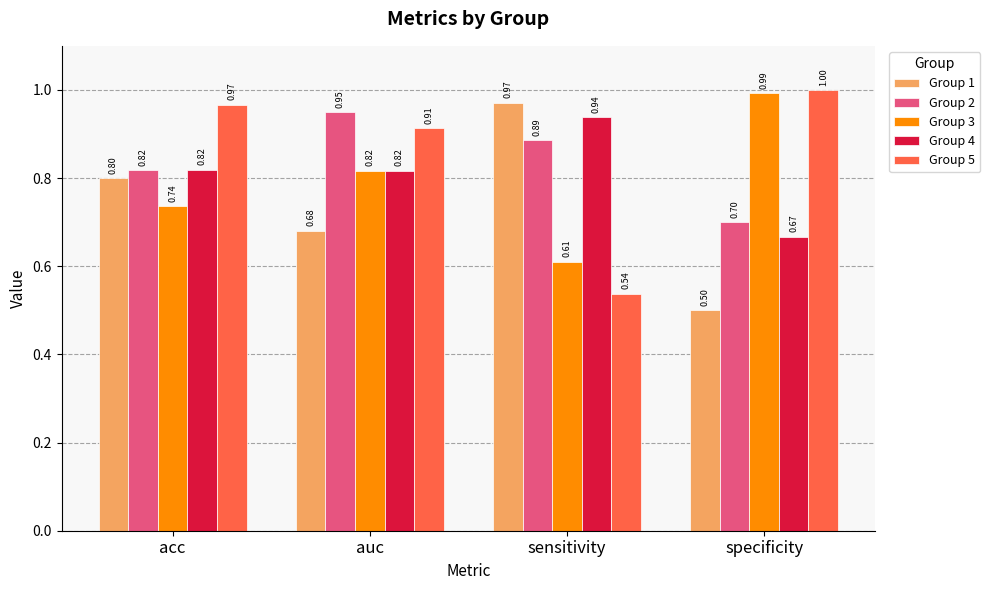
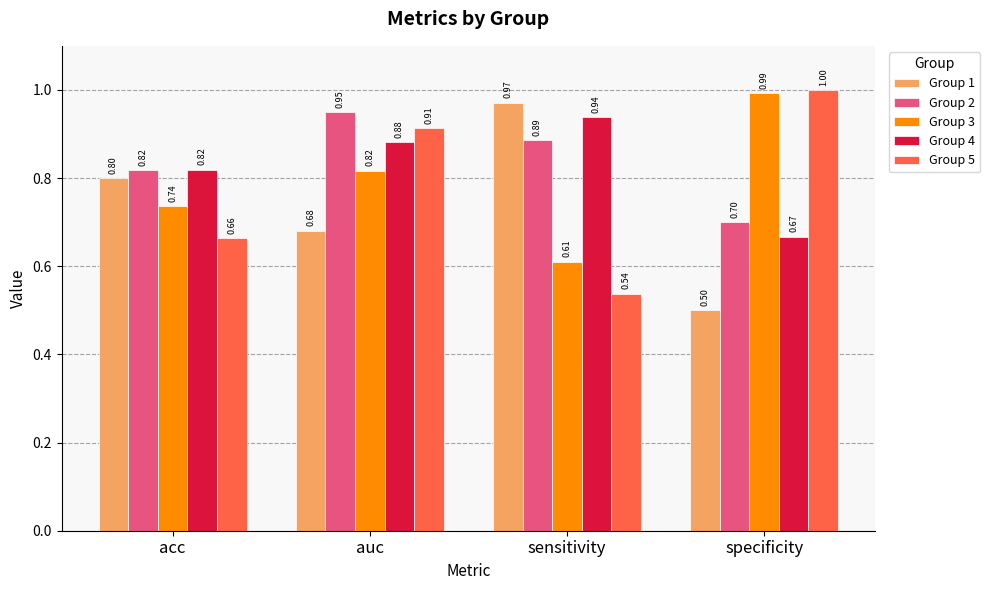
  {
    "Group 1": {
      "acc": 0.80,
      "auc": 0.68,
      "sensitivity": 0.97,
      "specificity": 0.50
    },
    "Group 2": {
      "acc": 0.82,
      "auc": 0.95,
      "sensitivity": 0.89,
      "specificity": 0.70
    },
    "Group 3": {
      "acc": 0.74,
      "auc": 0.82,
      "sensitivity": 0.61,
      "specificity": 0.99
    },
    "Group 4": {
      "acc": 0.82,
-     "auc": 0.82,
+     "auc": 0.88,
      "sensitivity": 0.94,
      "specificity": 0.67
    },
    "Group 5": {
-     "acc": 0.97,
+     "acc": 0.66,
      "auc": 0.91,
      "sensitivity": 0.54,
      "specificity": 1.00
    }
  }
